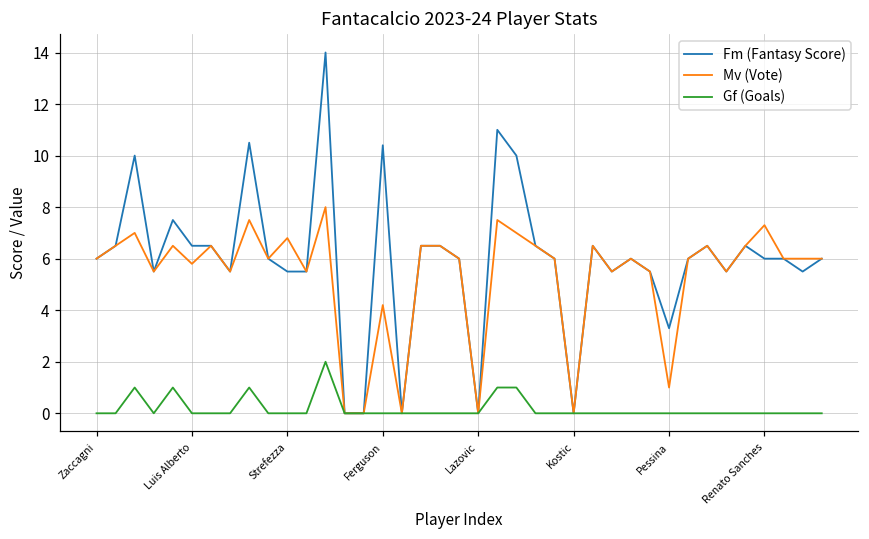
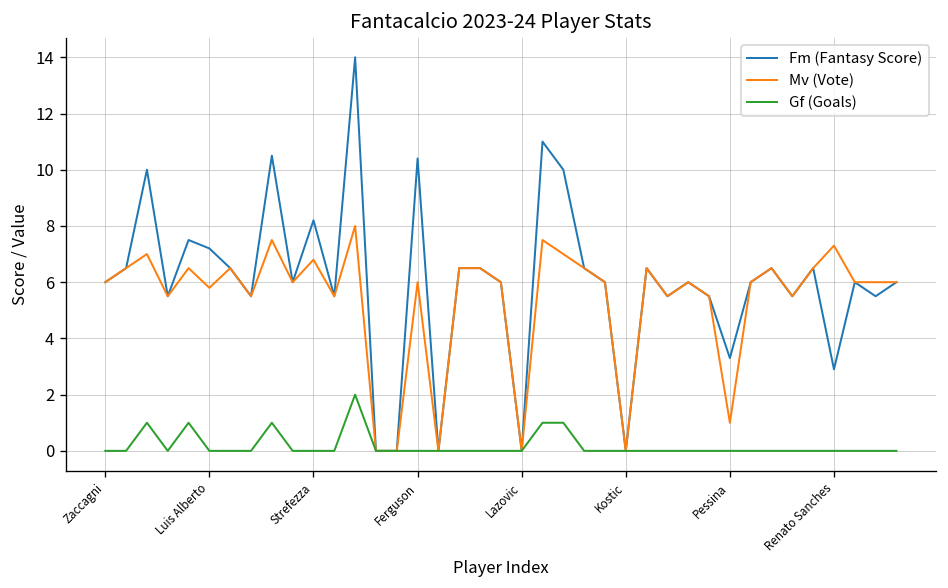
  {
    "Fm (Fantasy Score)": {
-     "Luis Alberto": 6.5,
-     "Strefezza": 5.5,
+     "Luis Alberto": 7.2,
+     "Strefezza": 8.2,
      "Ferguson": 10.4,
      "Pessina": 3.3,
-     "Renato Sanches": 6.0
+     "Renato Sanches": 2.9
    },
    "Mv (Vote)": {
      "Luis Alberto": 5.8,
      "Strefezza": 6.8,
-     "Ferguson": 4.2,
+     "Ferguson": 6.0,
      "Pessina": 1.0,
      "Renato Sanches": 7.3
    },
    "Gf (Goals)": {
      "Zaccagni": 0.0,
      "Luis Alberto": 0.0,
      "Strefezza": 0.0,
      "Ferguson": 0.0,
      "Pessina": 0.0,
      "Renato Sanches": 0.0
    }
  }
